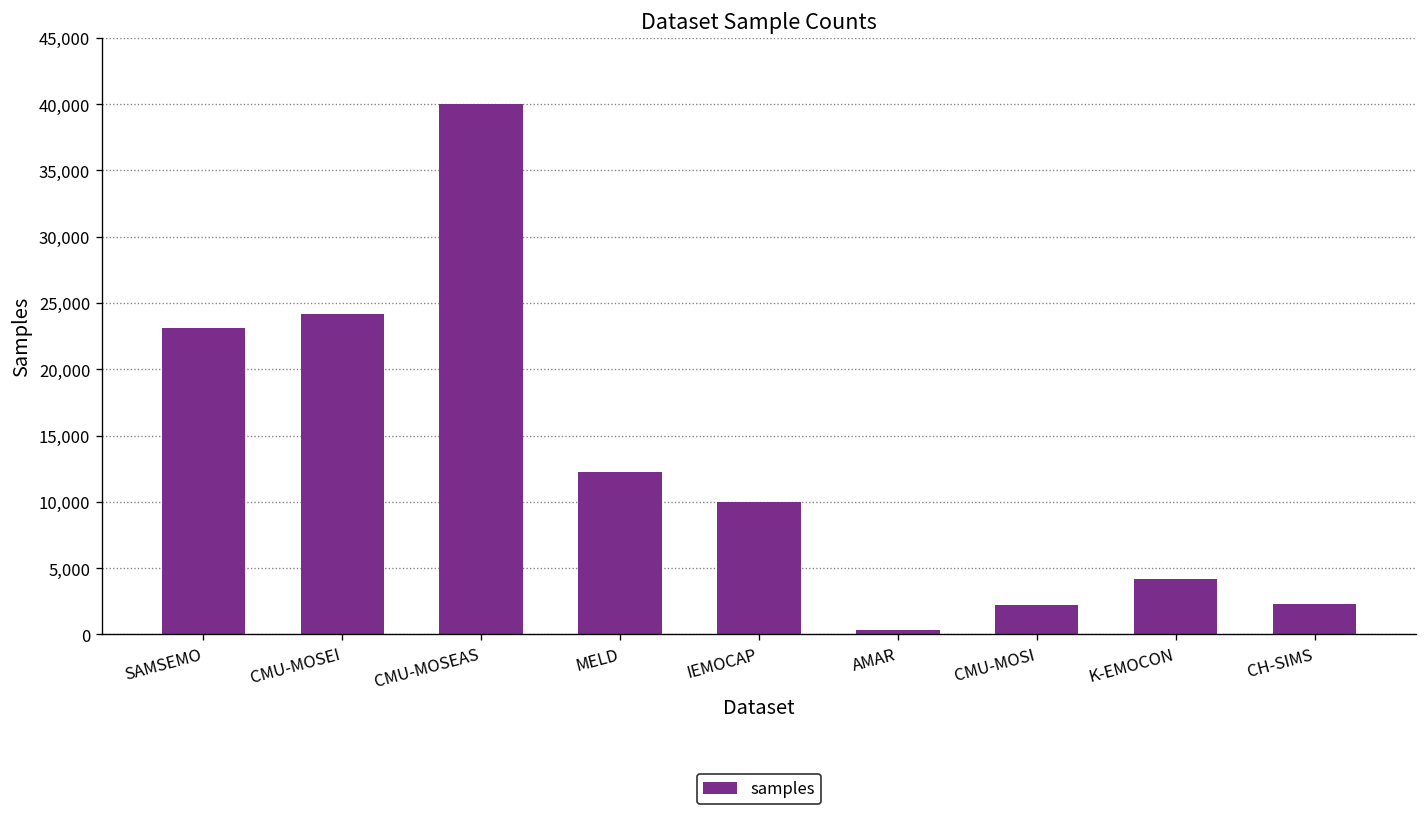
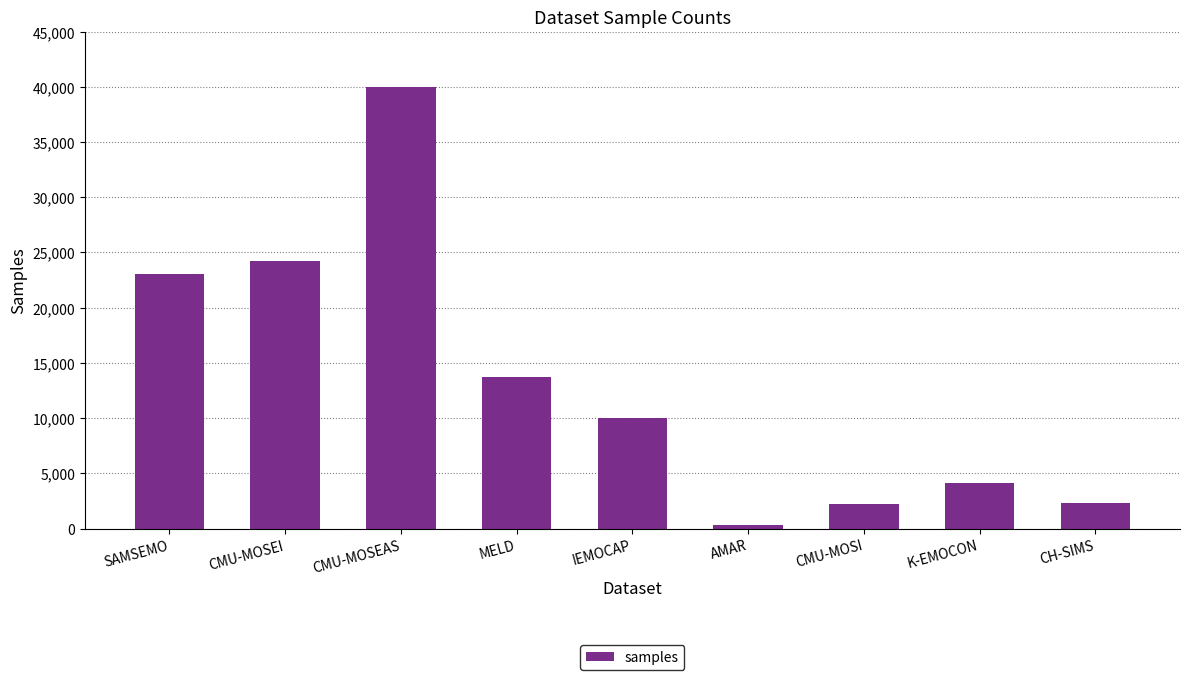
  {
    "SAMSEMO": "23,100",
    "CMU-MOSEI": "24,200",
    "CMU-MOSEAS": "40,000",
-   "MELD": "12,300",
+   "MELD": "13,700",
    "IEMOCAP": "10,000",
    "AMAR": "300",
    "CMU-MOSI": "2,200",
    "K-EMOCON": "4,200",
    "CH-SIMS": "2,300"
  }
